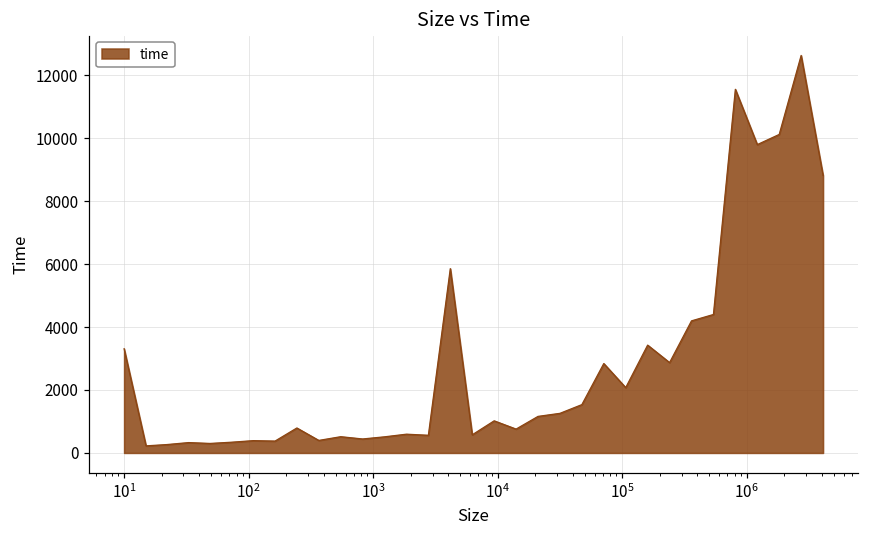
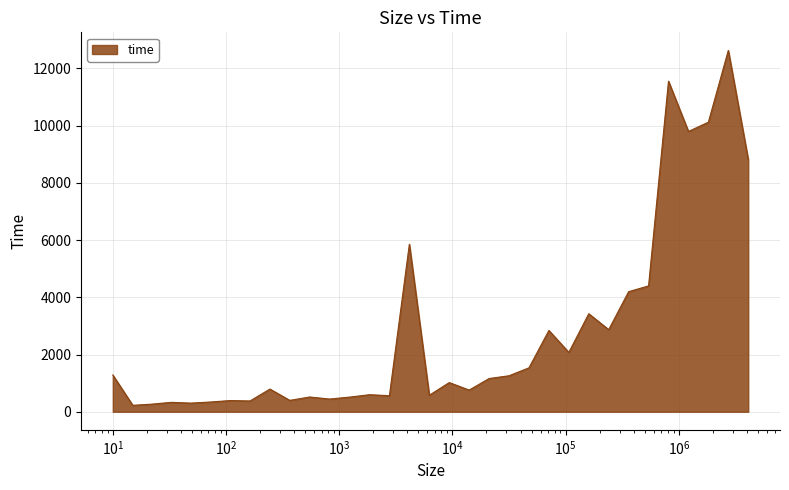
  {
-   "10^1": 3300
+   "10^1": 1300
  }
